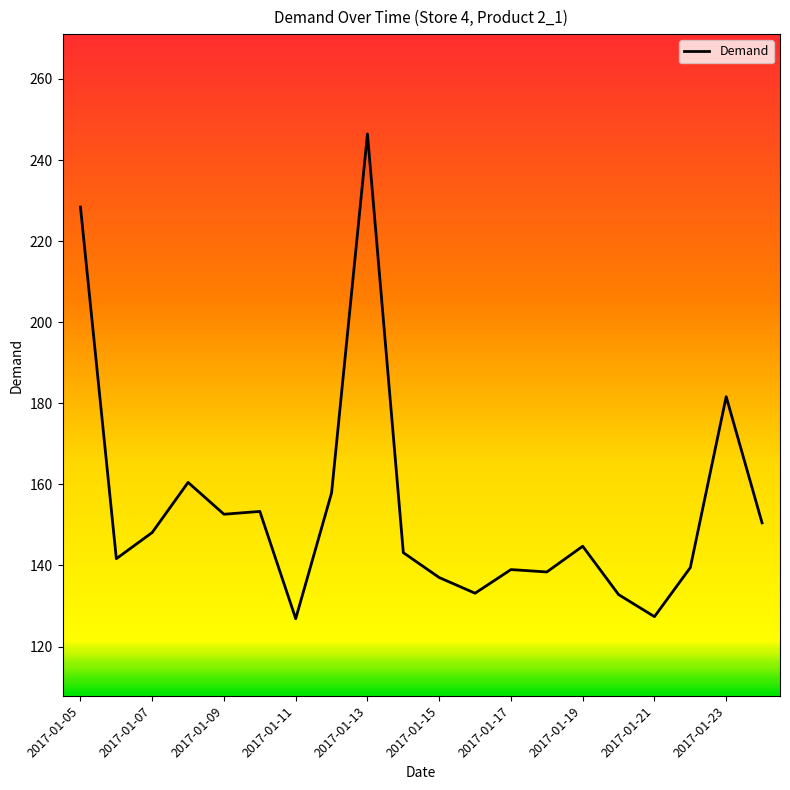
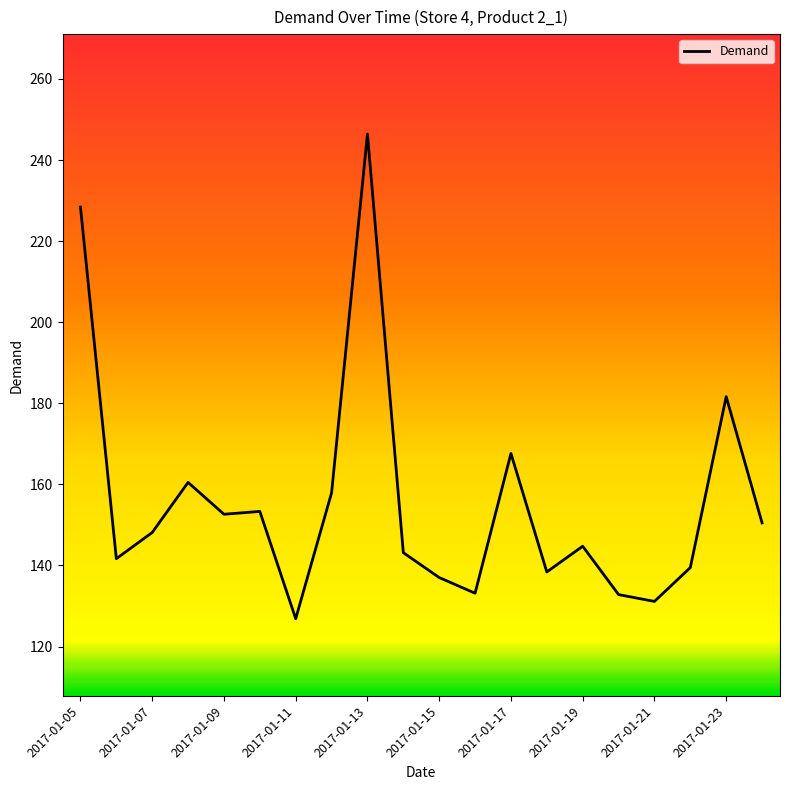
  {
    "2017-01-05": 228,
    "2017-01-07": 148,
    "2017-01-09": 153,
    "2017-01-11": 127,
    "2017-01-13": 246,
    "2017-01-15": 137,
-   "2017-01-17": 139,
+   "2017-01-17": 168,
    "2017-01-19": 145,
-   "2017-01-21": 127,
+   "2017-01-21": 131,
    "2017-01-23": 182
  }
